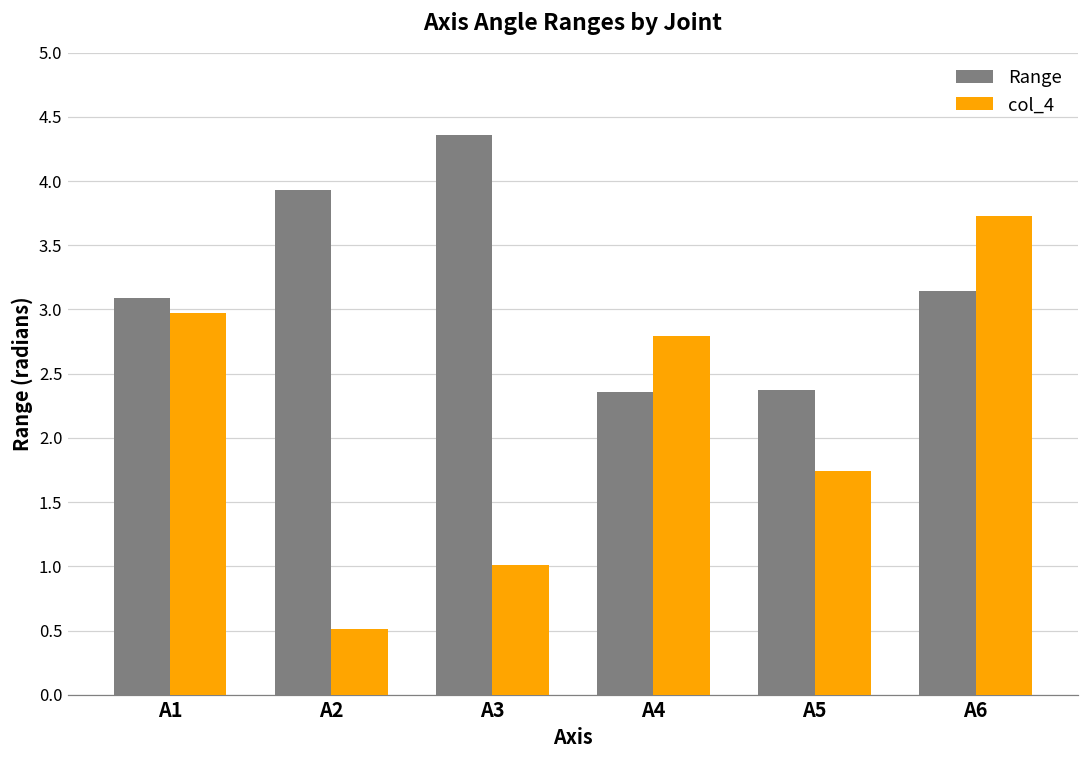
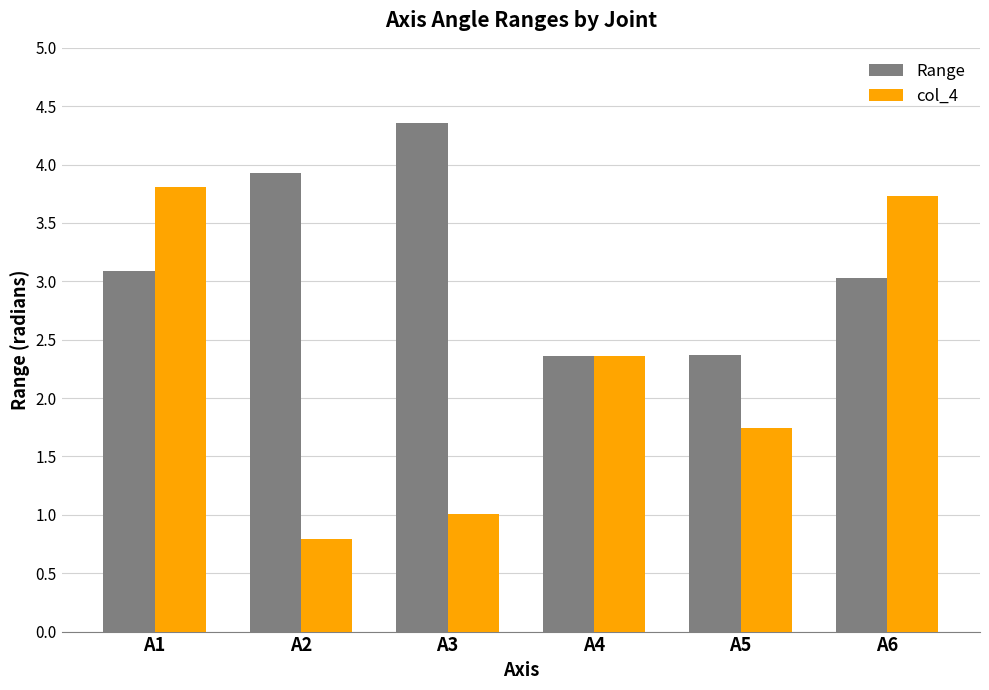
  {
    "Range": {
      "A1": 3.09,
      "A2": 3.93,
      "A3": 4.36,
      "A4": 2.36,
      "A5": 2.37,
-     "A6": 3.14
+     "A6": 3.03
    },
    "col_4": {
-     "A1": 2.97,
-     "A2": 0.51,
+     "A1": 3.81,
+     "A2": 0.79,
      "A3": 1.01,
-     "A4": 2.79,
+     "A4": 2.36,
      "A5": 1.75,
      "A6": 3.73
    }
  }
